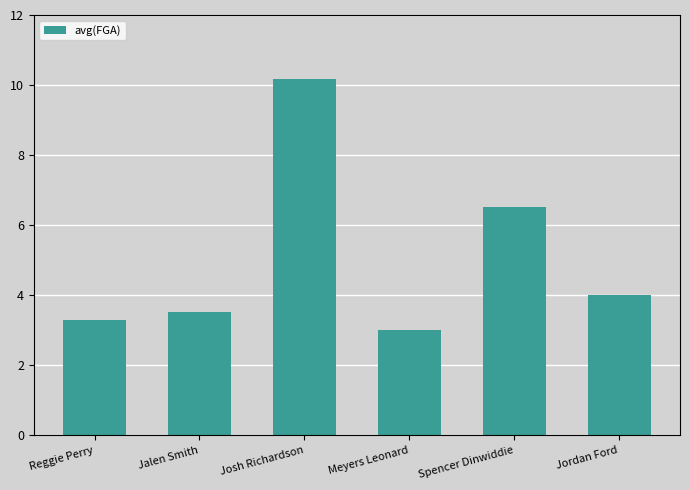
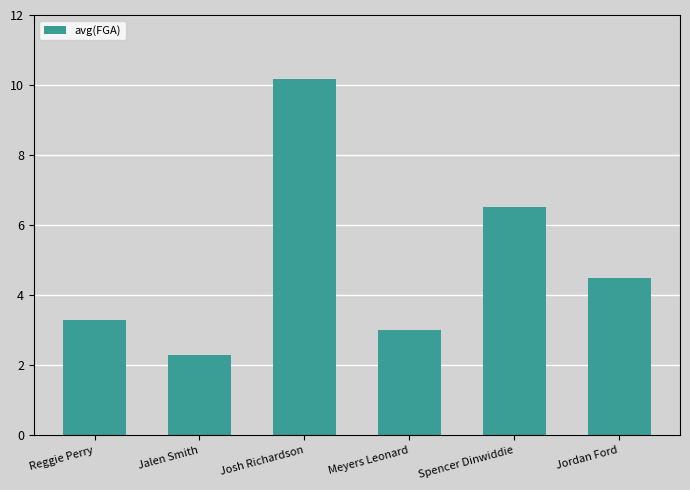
  {
    "Reggie Perry": 3.3,
-   "Jalen Smith": 3.5,
+   "Jalen Smith": 2.3,
    "Josh Richardson": 10.2,
    "Meyers Leonard": 3.0,
    "Spencer Dinwiddie": 6.5,
-   "Jordan Ford": 4.0
+   "Jordan Ford": 4.5
  }
